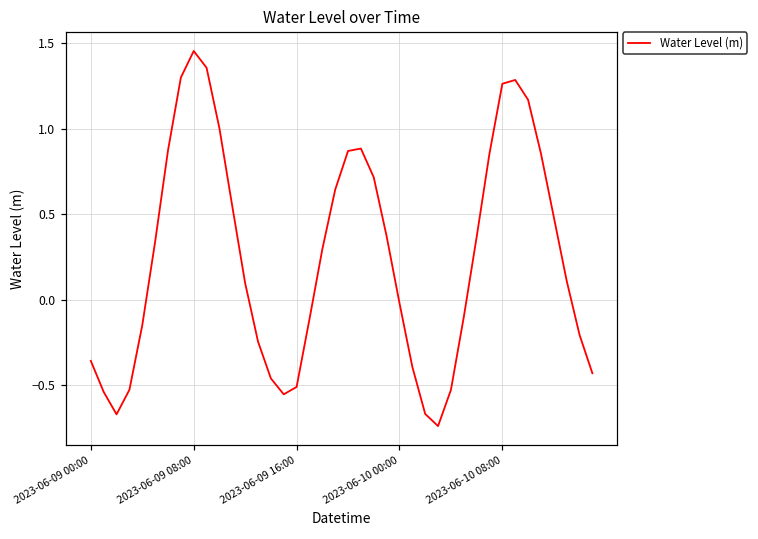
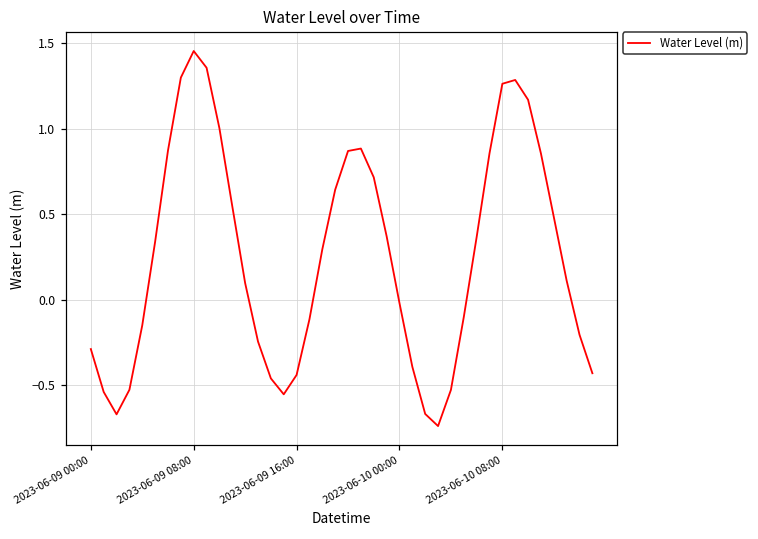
  {
-   "2023-06-09 00:00": -0.36,
+   "2023-06-09 00:00": -0.29,
    "2023-06-09 08:00": 1.45,
-   "2023-06-09 16:00": -0.51,
+   "2023-06-09 16:00": -0.44,
    "2023-06-10 00:00": -0.02,
    "2023-06-10 08:00": 1.26
  }
